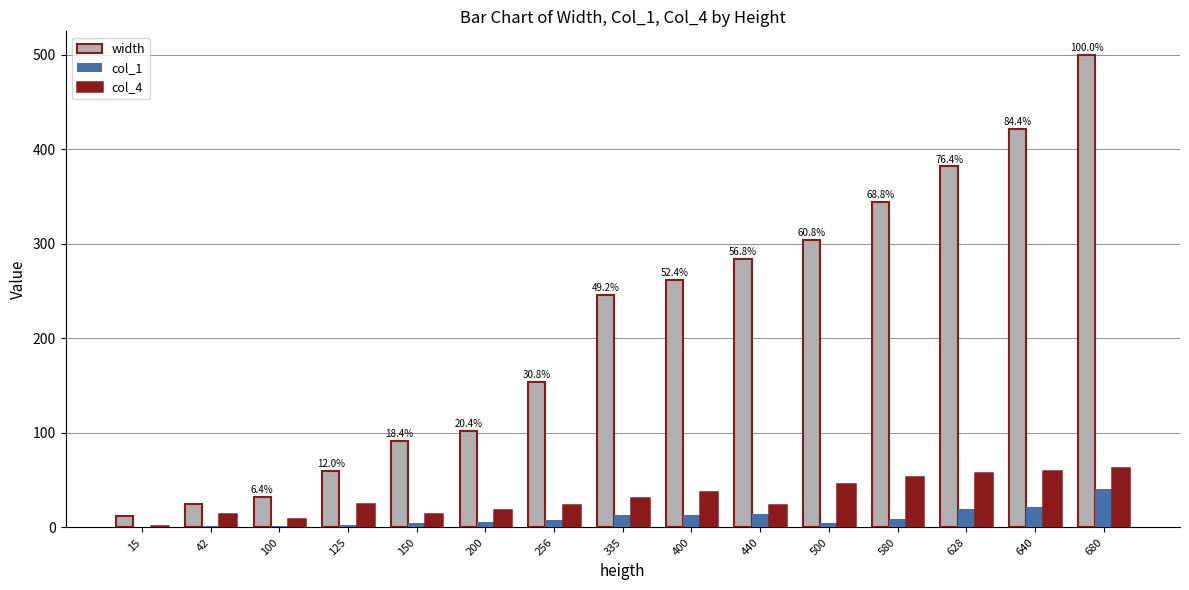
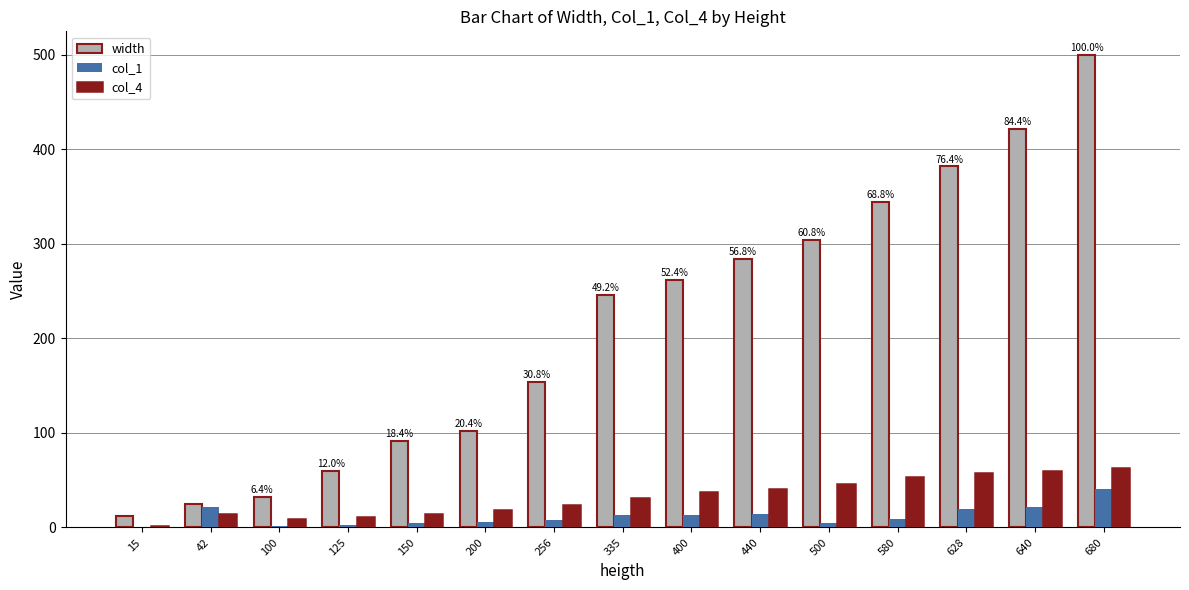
  {
    "width": {
      "15": 10,
      "42": 30
    },
    "col_1": {
-     "42": 0,
+     "42": 20,
      "125": 0,
      "150": 0,
      "200": 10,
      "256": 10,
      "335": 10,
      "400": 10,
      "440": 10,
      "500": 10,
      "580": 10,
      "628": 20,
      "640": 20,
      "680": 40
    },
    "col_4": {
      "42": 10,
      "100": 10,
-     "125": 20,
+     "125": 10,
      "150": 10,
      "200": 20,
      "256": 20,
      "335": 30,
      "400": 40,
-     "440": 20,
+     "440": 40,
      "500": 50,
      "580": 50,
      "628": 60,
      "640": 60,
      "680": 60
    }
  }
